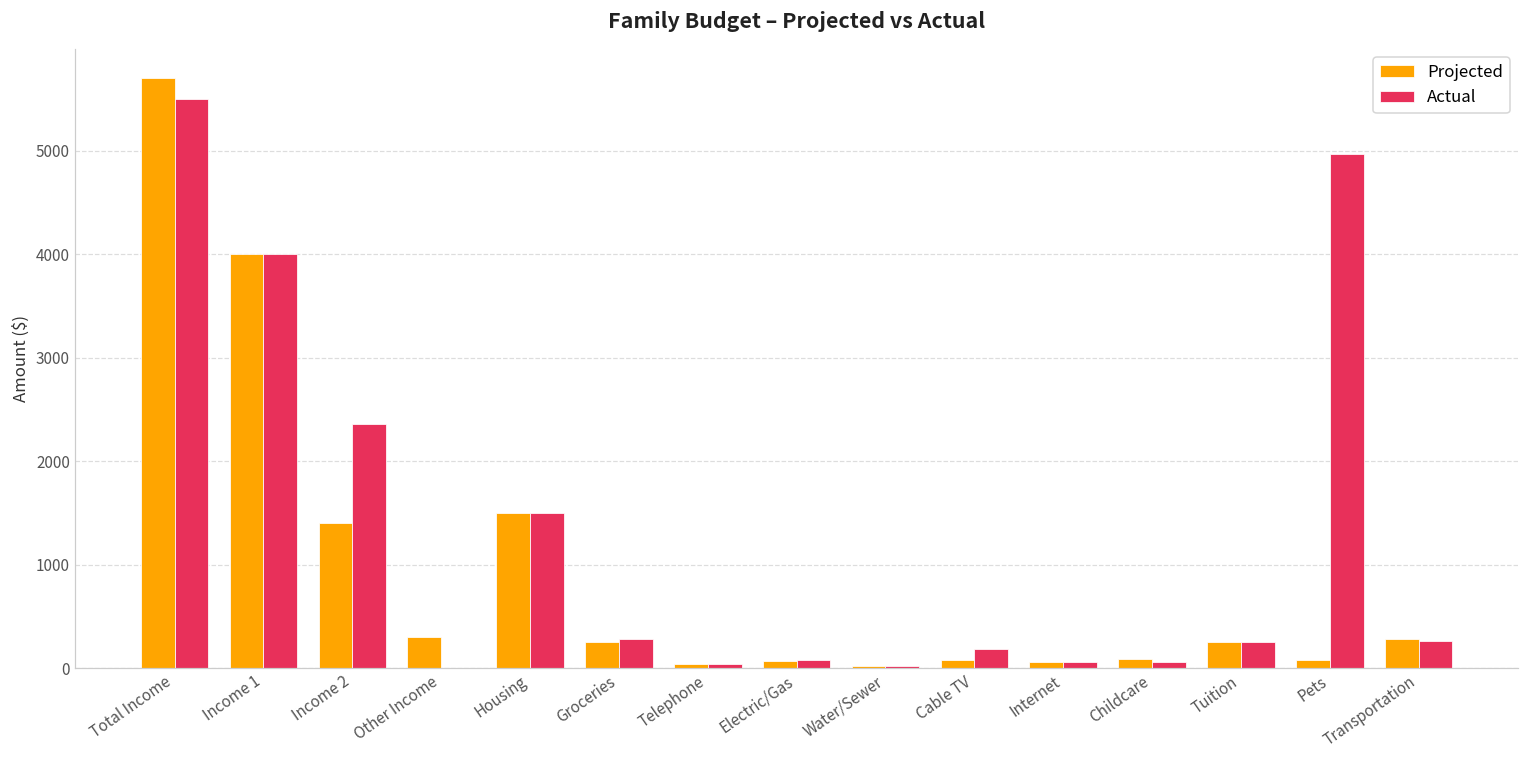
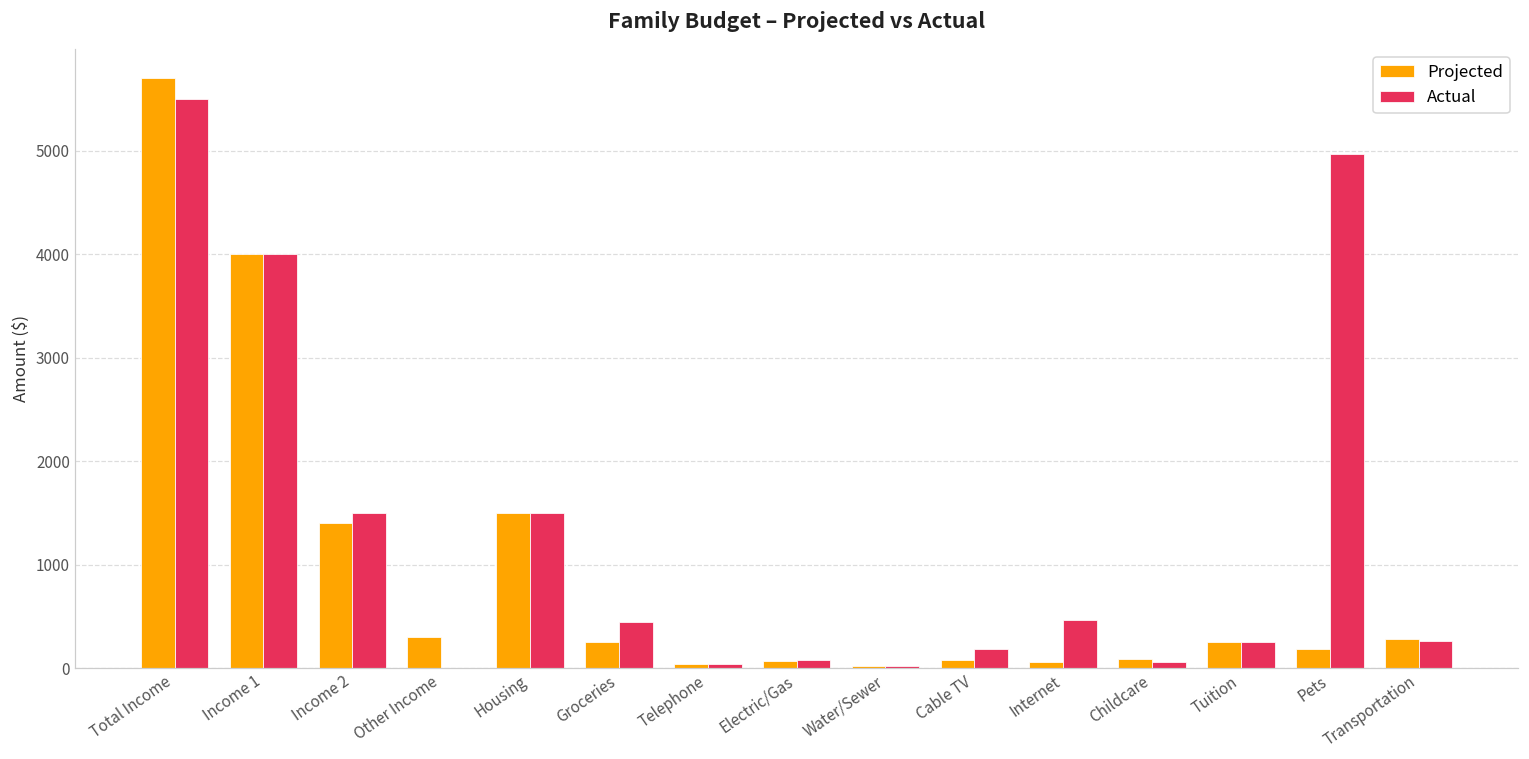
  {
    "Projected": {
      "Total Income": 5700,
      "Income 1": 4000,
      "Income 2": 1400,
      "Other Income": 300,
      "Housing": 1500,
      "Groceries": 300,
      "Telephone": 0,
      "Electric/Gas": 100,
      "Cable TV": 100,
      "Internet": 100,
      "Childcare": 100,
      "Tuition": 300,
-     "Pets": 100,
+     "Pets": 200,
      "Transportation": 300
    },
    "Actual": {
      "Total Income": 5500,
      "Income 1": 4000,
-     "Income 2": 2400,
+     "Income 2": 1500,
      "Other Income": 0,
      "Housing": 1500,
-     "Groceries": 300,
+     "Groceries": 400,
      "Telephone": 0,
      "Electric/Gas": 100,
      "Cable TV": 200,
-     "Internet": 100,
+     "Internet": 500,
      "Childcare": 100,
      "Tuition": 300,
      "Pets": 5000,
      "Transportation": 300
    }
  }
